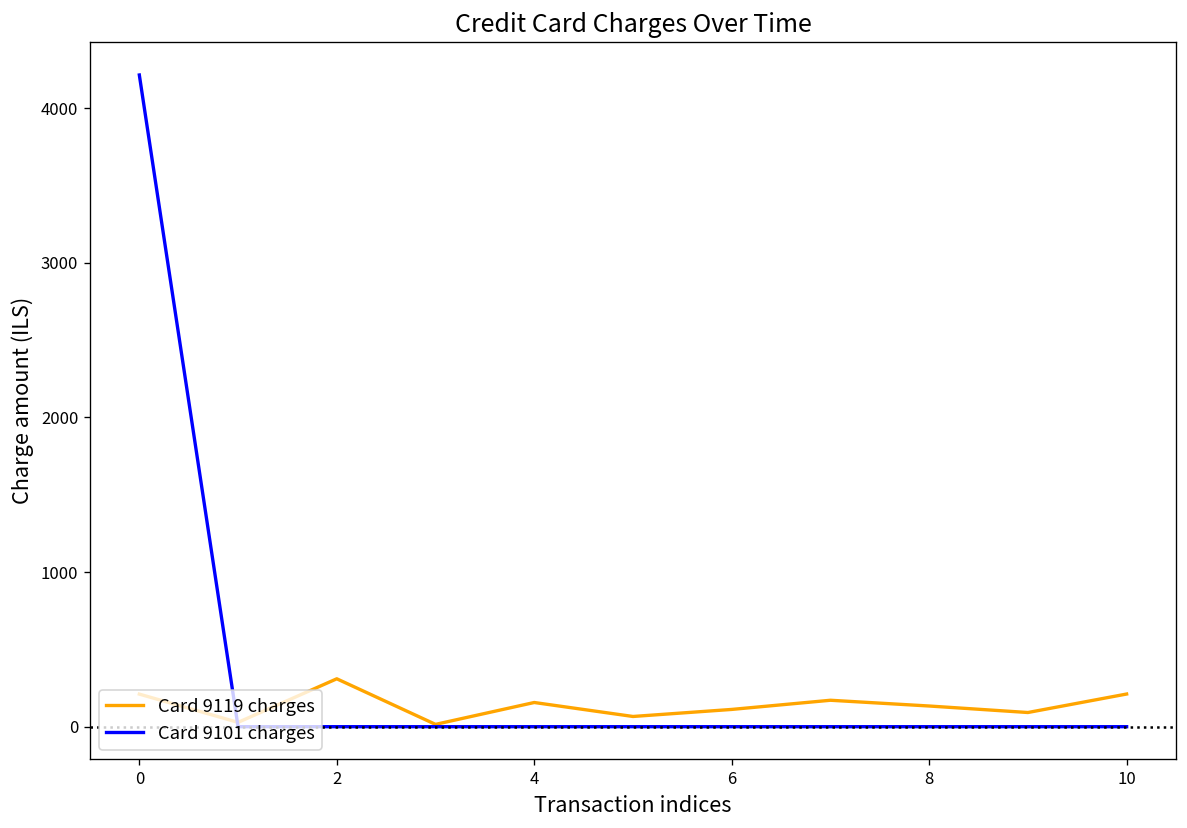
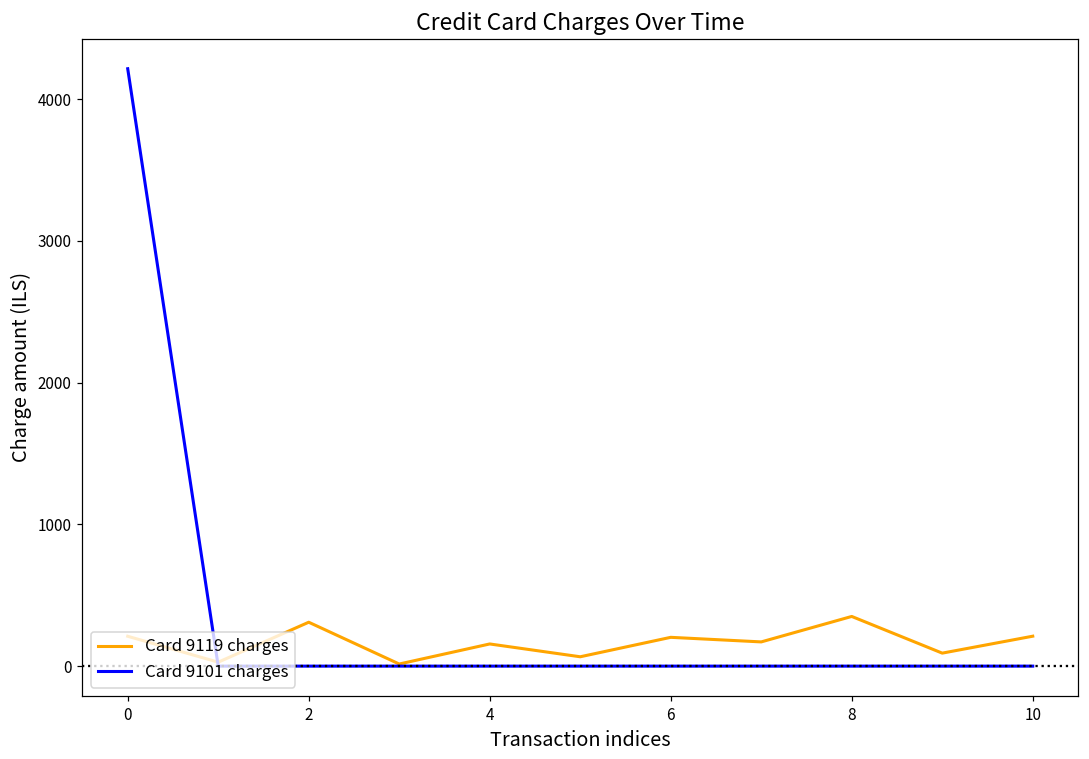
  {
    "Card 9119 charges": {
      "2": 310,
      "4": 160,
-     "6": 110,
-     "8": 130,
+     "6": 200,
+     "8": 350,
      "10": 210
    },
    "Card 9101 charges": {
      "0": 4220,
      "2": 0,
      "4": 0,
      "6": 0,
      "8": 0,
      "10": 0
    }
  }
